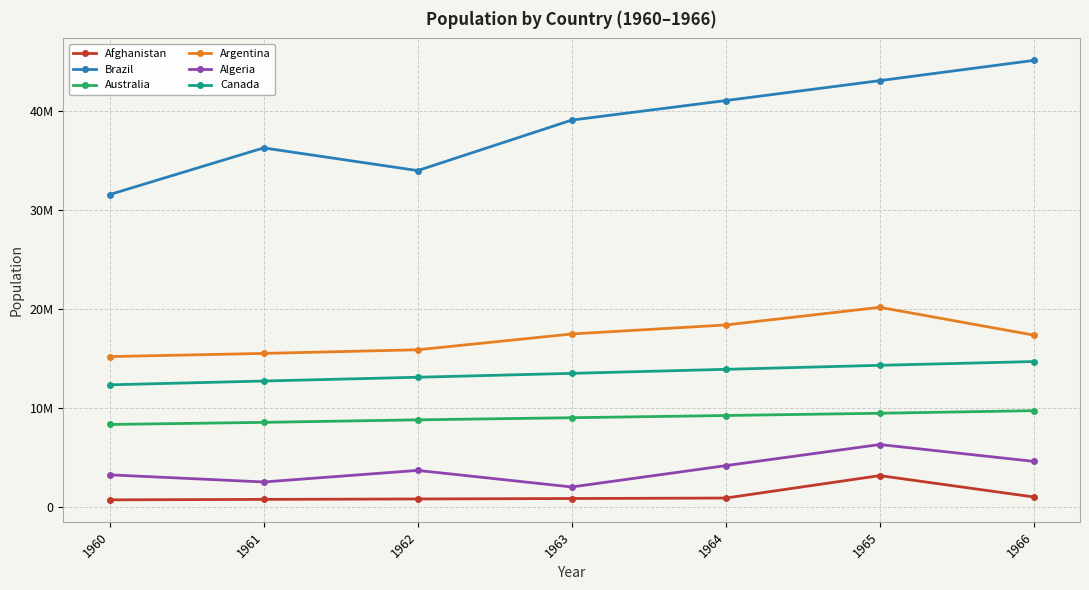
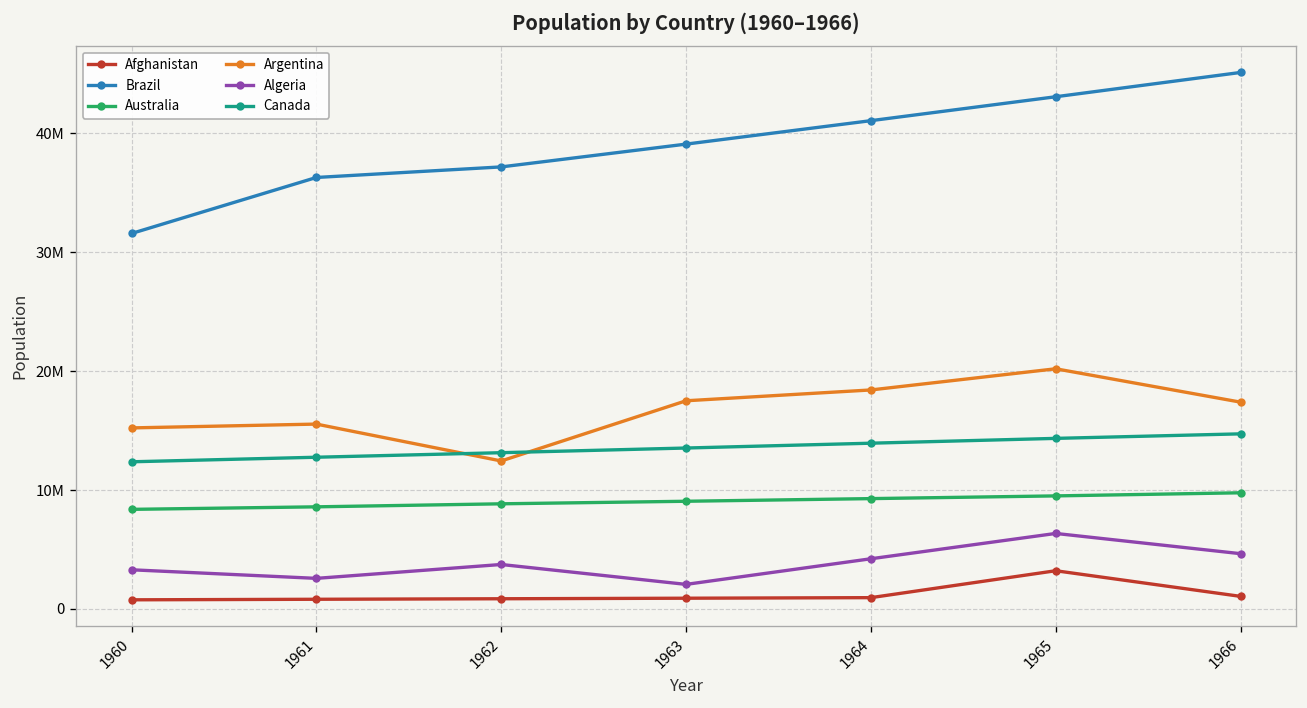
  {
    "Afghanistan": {
      "1960": 1000000,
      "1961": 1000000,
      "1962": 1000000,
      "1963": 1000000,
      "1964": 1000000,
      "1965": 3000000,
      "1966": 1000000
    },
    "Brazil": {
      "1960": 32000000,
      "1961": 36000000,
-     "1962": 34000000,
+     "1962": 37000000,
      "1963": 39000000,
      "1964": 41000000,
      "1965": 43000000,
      "1966": 45000000
    },
    "Argentina": {
      "1960": 15000000,
      "1961": 16000000,
-     "1962": 16000000,
+     "1962": 12000000,
      "1963": 18000000,
      "1964": 18000000,
      "1965": 20000000,
      "1966": 17000000
    },
    "Algeria": {
      "1960": 3000000,
      "1961": 3000000,
      "1962": 4000000,
      "1963": 2000000,
      "1964": 4000000,
      "1965": 6000000,
      "1966": 5000000
    }
  }
